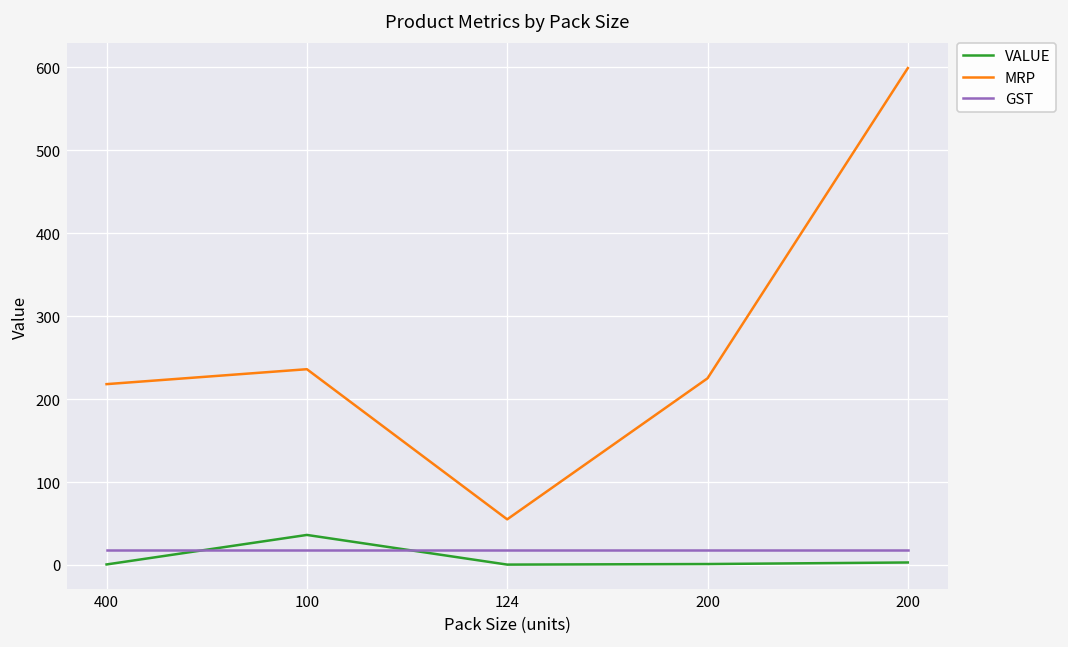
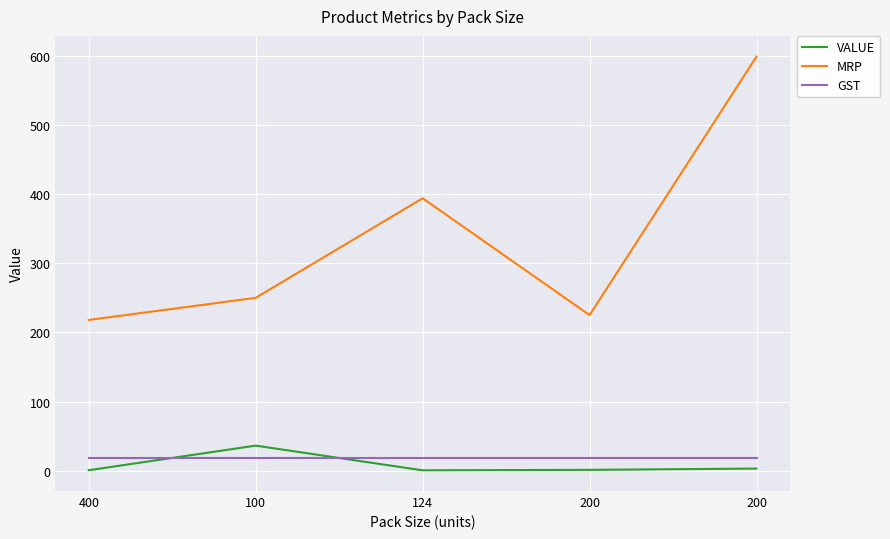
  {
    "VALUE": {
      "400": 0,
      "100": 40,
      "124": 0
    },
    "MRP": {
      "400": 220,
-     "100": 240,
-     "124": 60
+     "100": 250,
+     "124": 390
    },
    "GST": {
      "400": 20,
      "100": 20,
      "124": 20
    }
  }
